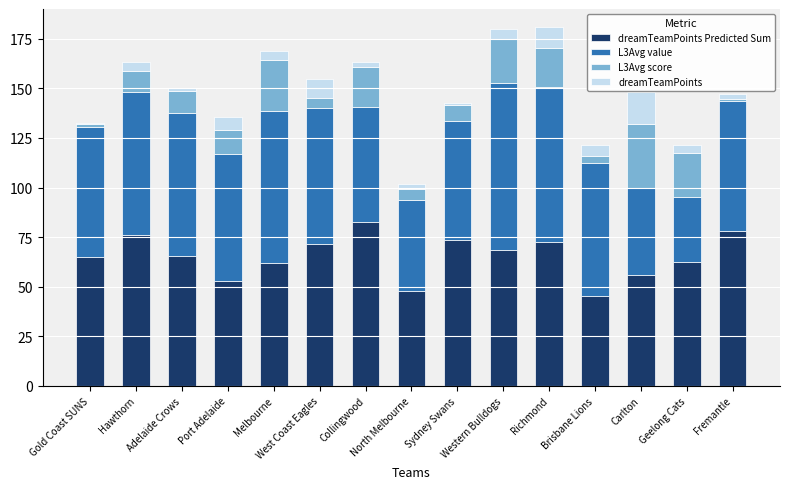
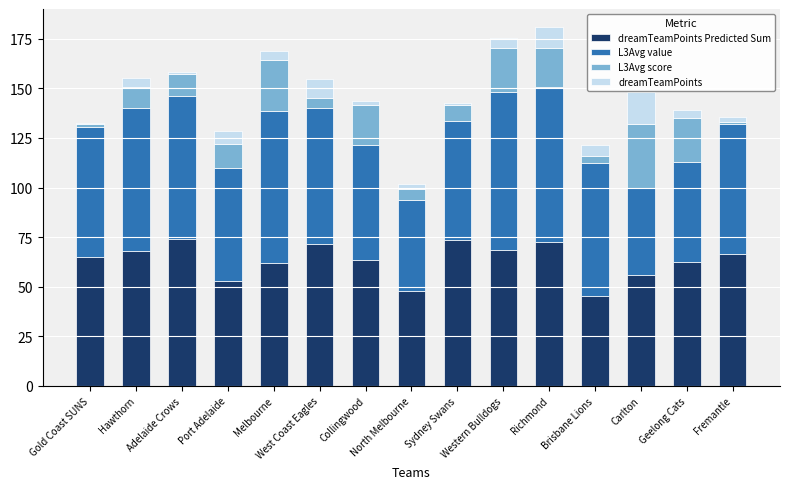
  {
    "dreamTeamPoints Predicted Sum": {
      "Gold Coast SUNS": 65,
-     "Hawthorn": 76,
-     "Adelaide Crows": 66,
+     "Hawthorn": 68,
+     "Adelaide Crows": 74,
      "Port Adelaide": 53,
      "Melbourne": 62,
      "West Coast Eagles": 72,
-     "Collingwood": 83,
+     "Collingwood": 63,
      "North Melbourne": 48,
      "Sydney Swans": 74,
      "Western Bulldogs": 69,
      "Richmond": 72,
      "Brisbane Lions": 45,
      "Carlton": 56,
      "Geelong Cats": 62,
-     "Fremantle": 78
+     "Fremantle": 67
    },
    "L3Avg value": {
      "Gold Coast SUNS": 66,
      "Hawthorn": 72,
      "Adelaide Crows": 72,
-     "Port Adelaide": 64,
+     "Port Adelaide": 57,
      "Melbourne": 77,
      "West Coast Eagles": 68,
      "Collingwood": 58,
      "North Melbourne": 46,
      "Sydney Swans": 60,
-     "Western Bulldogs": 84,
+     "Western Bulldogs": 79,
      "Richmond": 78,
      "Brisbane Lions": 67,
      "Carlton": 44,
-     "Geelong Cats": 33,
+     "Geelong Cats": 51,
      "Fremantle": 66
    },
    "L3Avg score": {
      "Gold Coast SUNS": 1,
      "Hawthorn": 11,
      "Adelaide Crows": 11,
      "Port Adelaide": 12,
      "Melbourne": 25,
      "West Coast Eagles": 5,
      "Collingwood": 20,
      "North Melbourne": 5,
      "Sydney Swans": 8,
      "Western Bulldogs": 22,
      "Richmond": 20,
      "Brisbane Lions": 4,
      "Carlton": 32,
      "Geelong Cats": 22
    },
    "dreamTeamPoints": {
      "Hawthorn": 5,
      "Port Adelaide": 7,
      "Melbourne": 5,
      "West Coast Eagles": 10,
      "Collingwood": 2,
      "North Melbourne": 3,
      "Western Bulldogs": 5,
      "Richmond": 10,
      "Brisbane Lions": 5,
      "Carlton": 16,
      "Geelong Cats": 4,
      "Fremantle": 2
    }
  }
